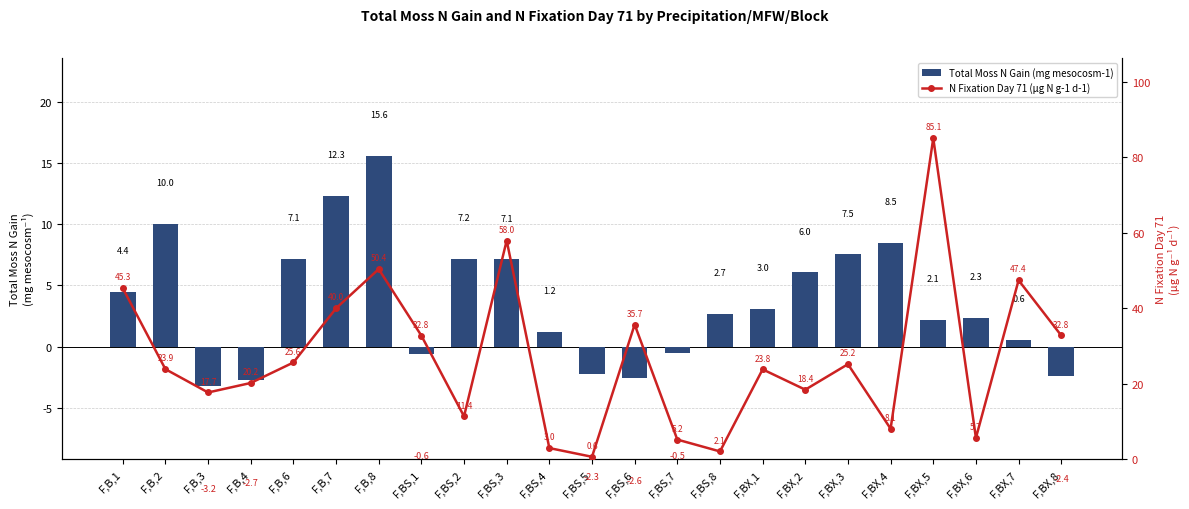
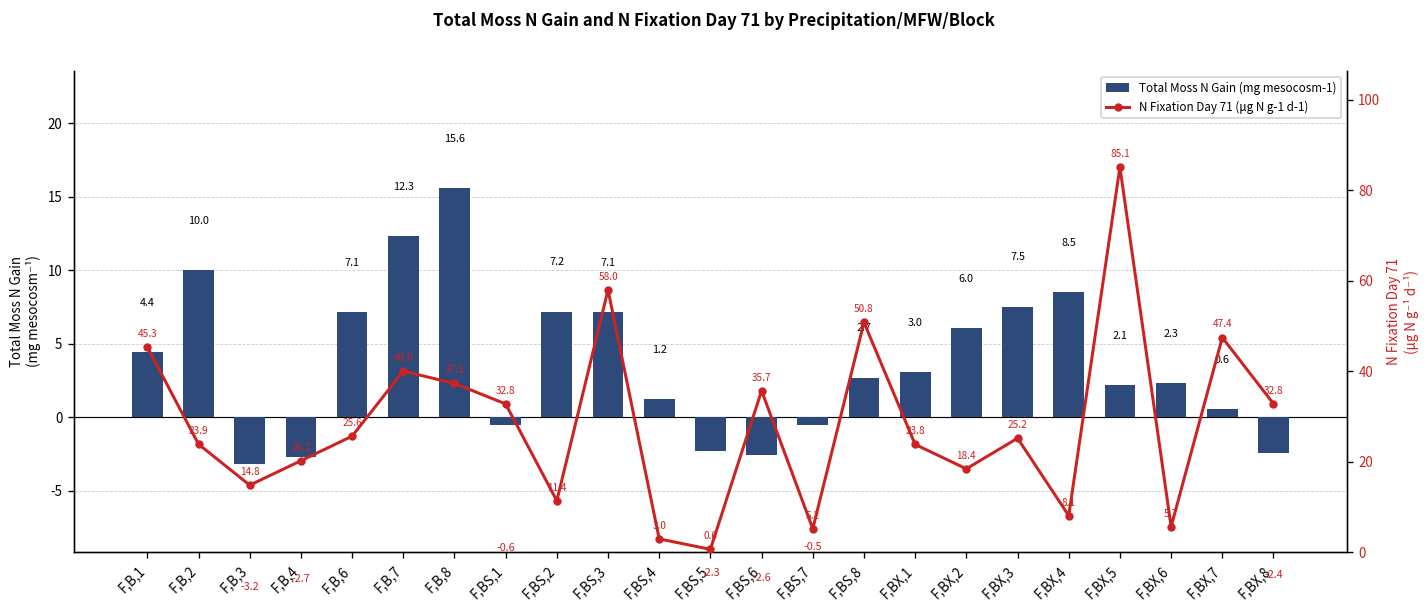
  {
    "N Fixation Day 71 (μg N g-1 d-1)": {
      "F,B,1": 45.3,
      "F,B,2": 23.9,
-     "F,B,3": 17.7,
+     "F,B,3": 14.8,
      "F,B,4": 20.2,
      "F,B,6": 25.6,
      "F,B,7": 40.0,
-     "F,B,8": 50.4,
+     "F,B,8": 37.3,
      "F,BS,1": 32.8,
      "F,BS,2": 11.4,
      "F,BS,3": 58.0,
      "F,BS,4": 3.0,
      "F,BS,5": 0.6,
      "F,BS,6": 35.7,
      "F,BS,7": 5.2,
-     "F,BS,8": 2.1,
+     "F,BS,8": 50.8,
      "F,BX,1": 23.8,
      "F,BX,2": 18.4,
      "F,BX,3": 25.2,
      "F,BX,4": 8.1,
      "F,BX,5": 85.1,
      "F,BX,6": 5.7,
      "F,BX,7": 47.4,
      "F,BX,8": 32.8
    }
  }
